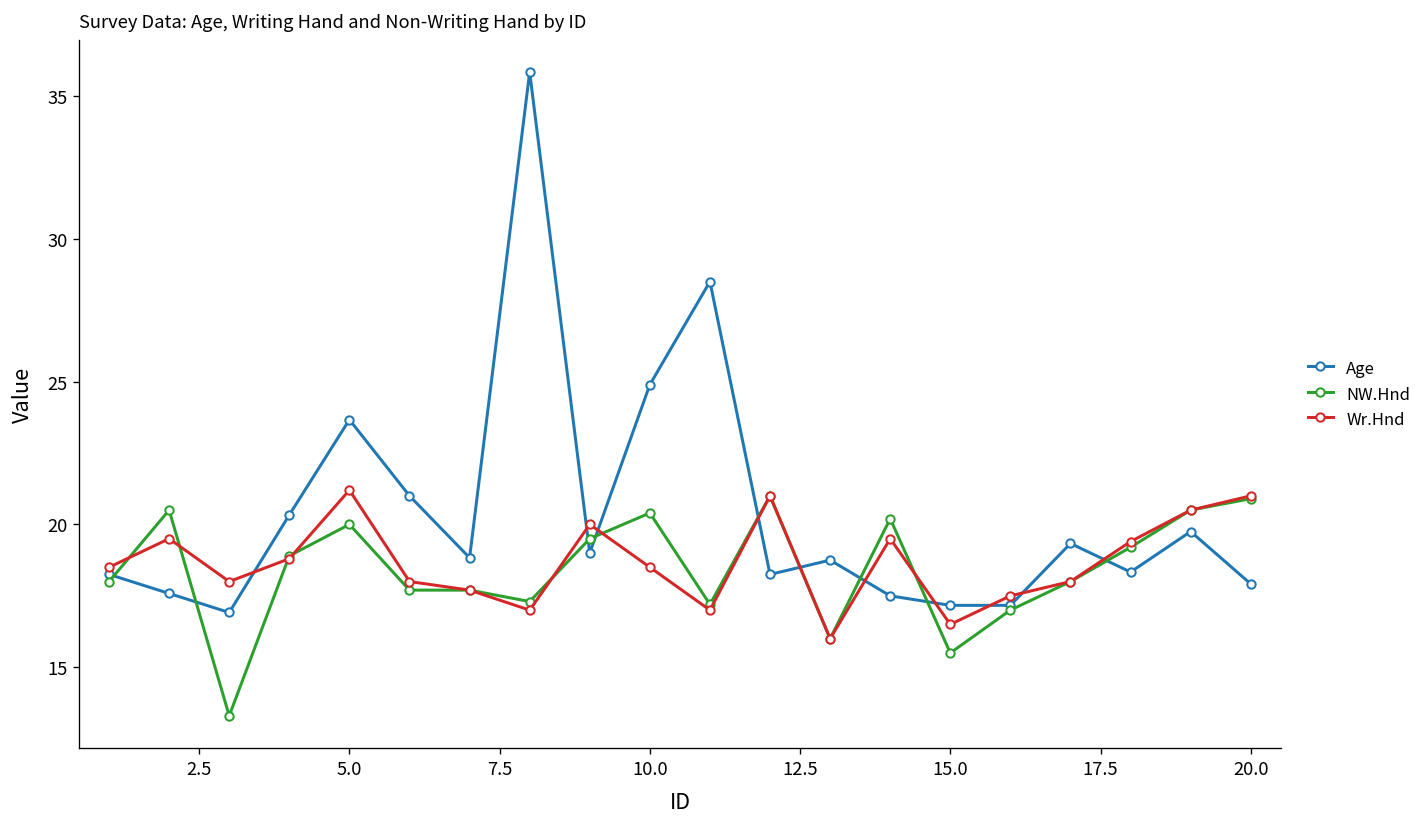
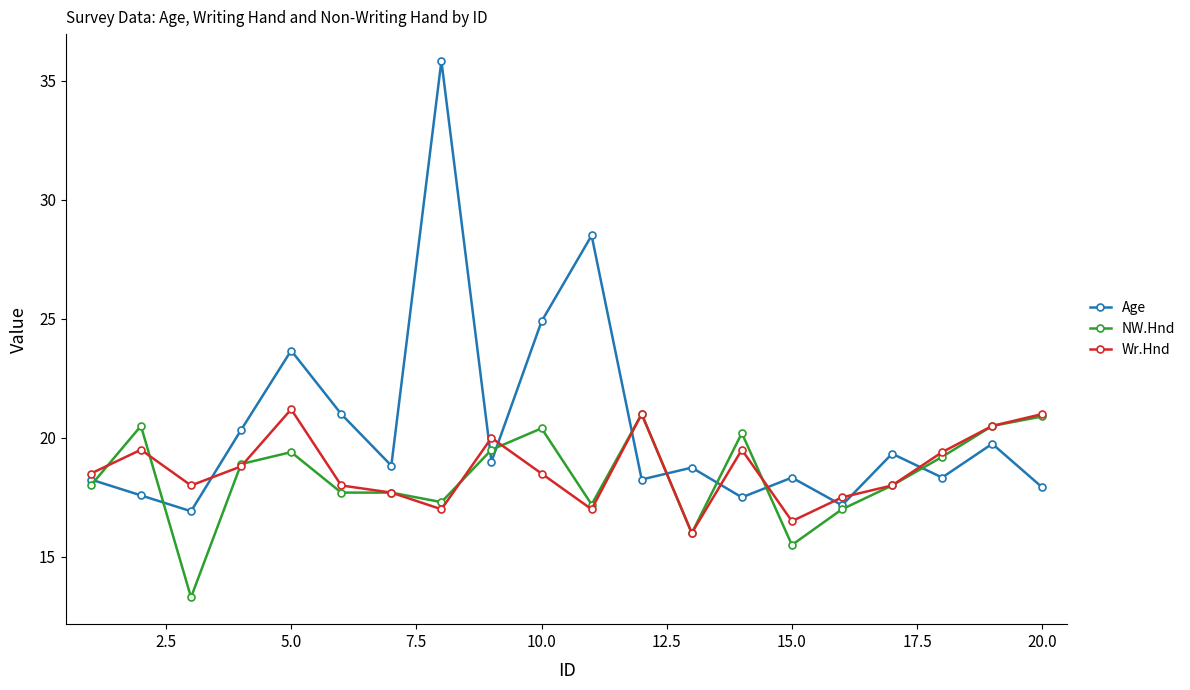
  {
    "Age": {
      "5.0": 23.7,
      "10.0": 24.9,
-     "15.0": 17.2,
+     "15.0": 18.3,
      "20.0": 17.9
    },
    "NW.Hnd": {
-     "5.0": 20.0,
+     "5.0": 19.4,
      "10.0": 20.4,
      "15.0": 15.5
    },
    "Wr.Hnd": {
      "5.0": 21.2,
      "10.0": 18.5,
      "15.0": 16.5
    }
  }
